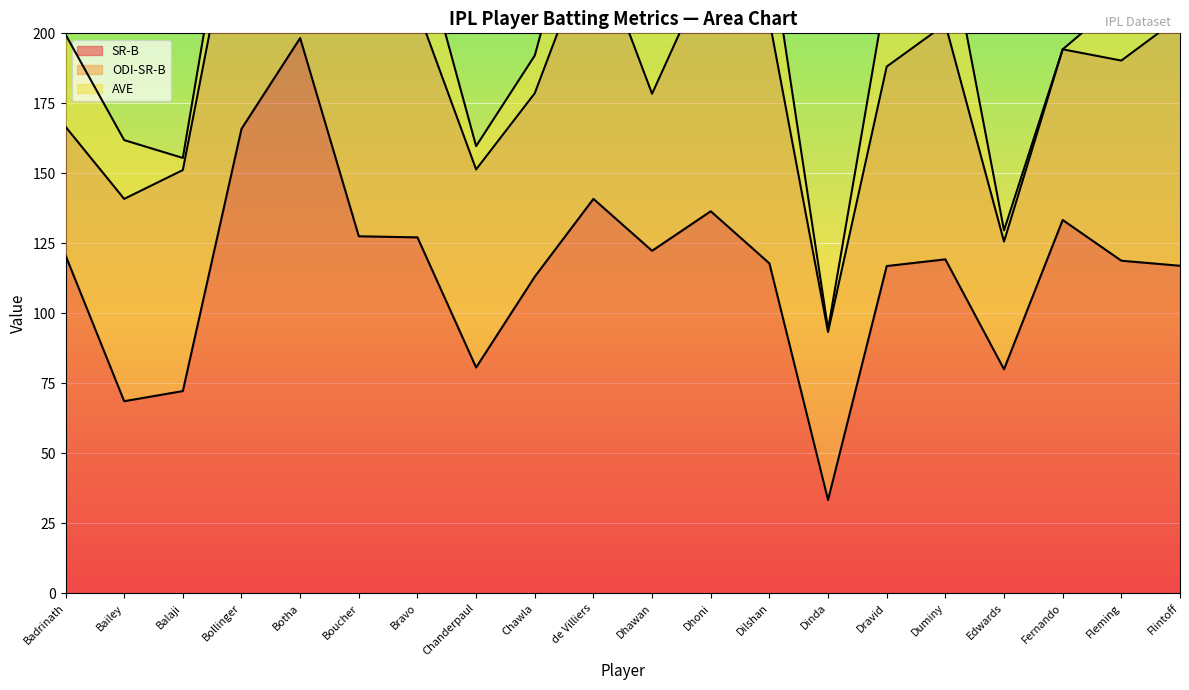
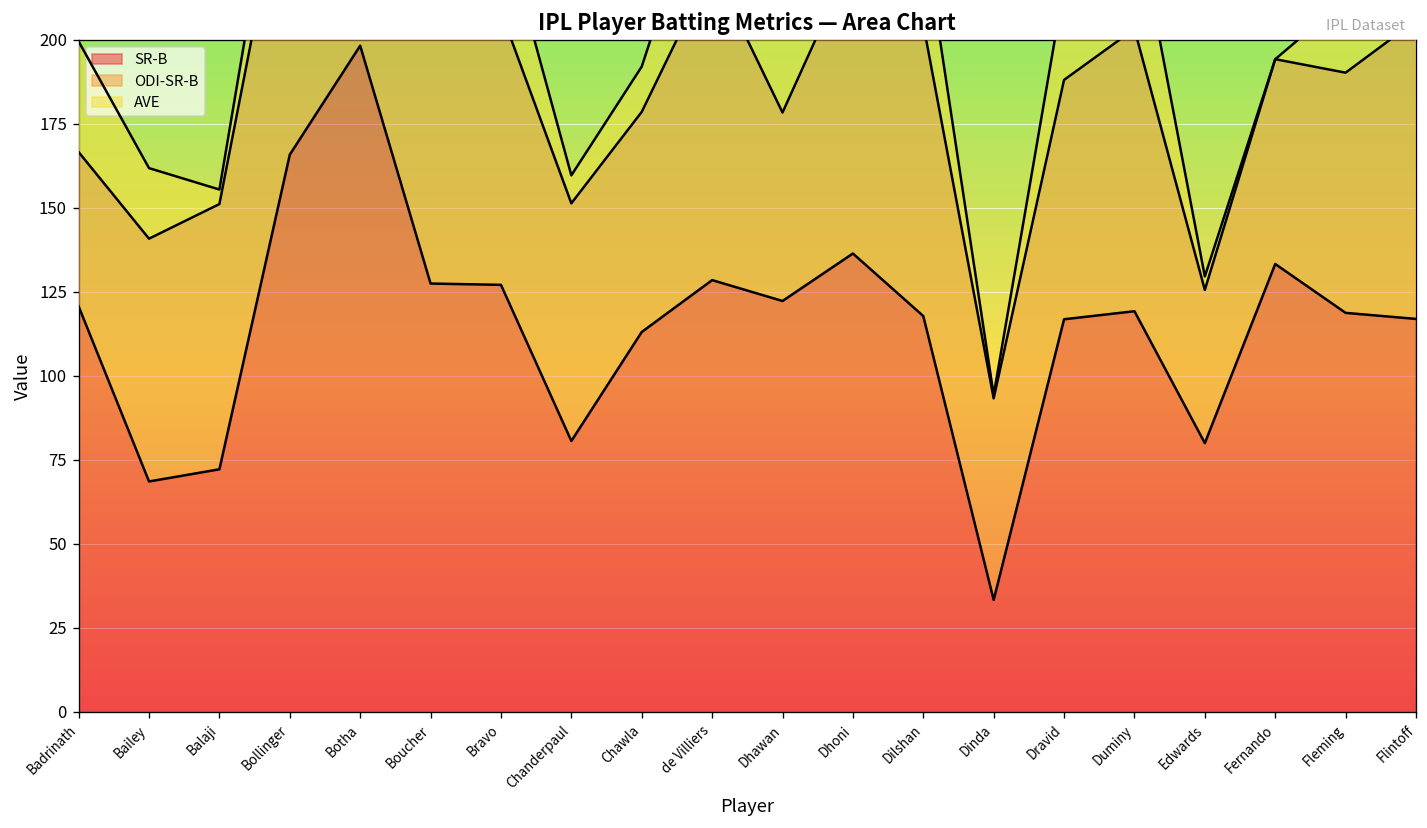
  {
    "SR-B": {
      "Badrinath": 121,
      "Bailey": 69,
      "Balaji": 72,
      "Bollinger": 166,
      "Botha": 198,
      "Boucher": 128,
      "Bravo": 127,
      "Chanderpaul": 81,
      "Chawla": 113,
-     "de Villiers": 141,
+     "de Villiers": 129,
      "Dhawan": 122,
      "Dhoni": 136,
      "Dilshan": 118,
      "Dinda": 33,
      "Dravid": 117,
      "Duminy": 119,
      "Edwards": 80,
      "Fernando": 133,
      "Fleming": 119,
      "Flintoff": 117
    }
  }
